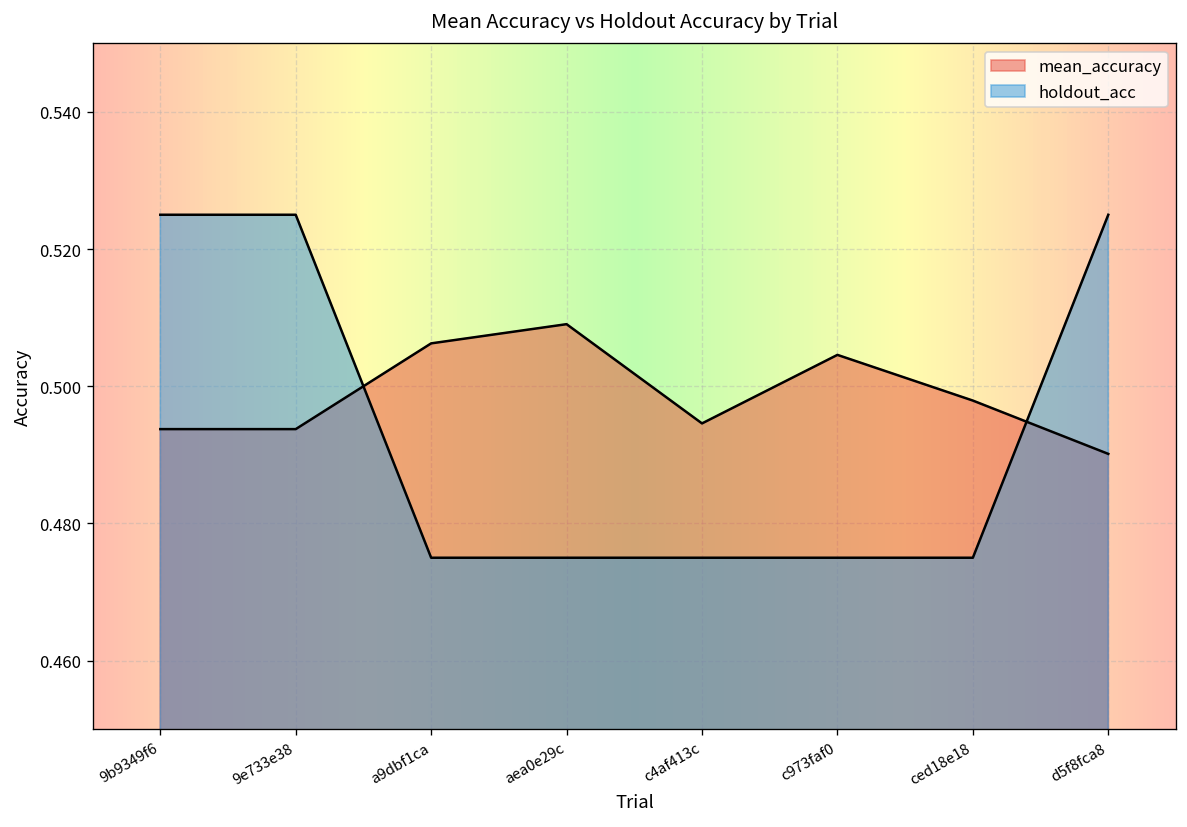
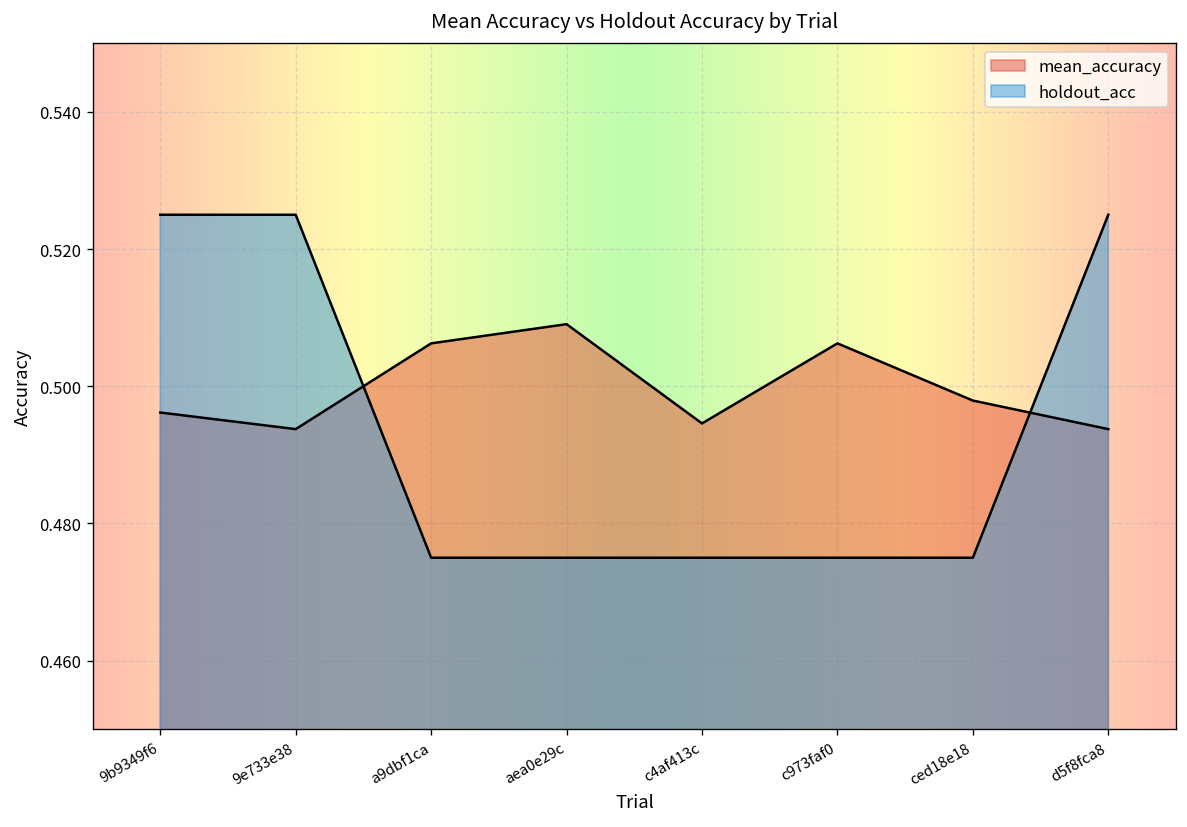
  {
    "mean_accuracy": {
-     "9b9349f6": 0.494,
+     "9b9349f6": 0.496,
      "9e733e38": 0.494,
      "a9dbf1ca": 0.506,
      "aea0e29c": 0.509,
      "c4af413c": 0.495,
-     "c973faf0": 0.505,
+     "c973faf0": 0.506,
      "ced18e18": 0.498,
-     "d5f8fca8": 0.490
+     "d5f8fca8": 0.494
    },
    "holdout_acc": {
      "9b9349f6": 0.525,
      "9e733e38": 0.525,
      "a9dbf1ca": 0.475,
      "aea0e29c": 0.475,
      "c4af413c": 0.475,
      "c973faf0": 0.475,
      "ced18e18": 0.475,
      "d5f8fca8": 0.525
    }
  }
